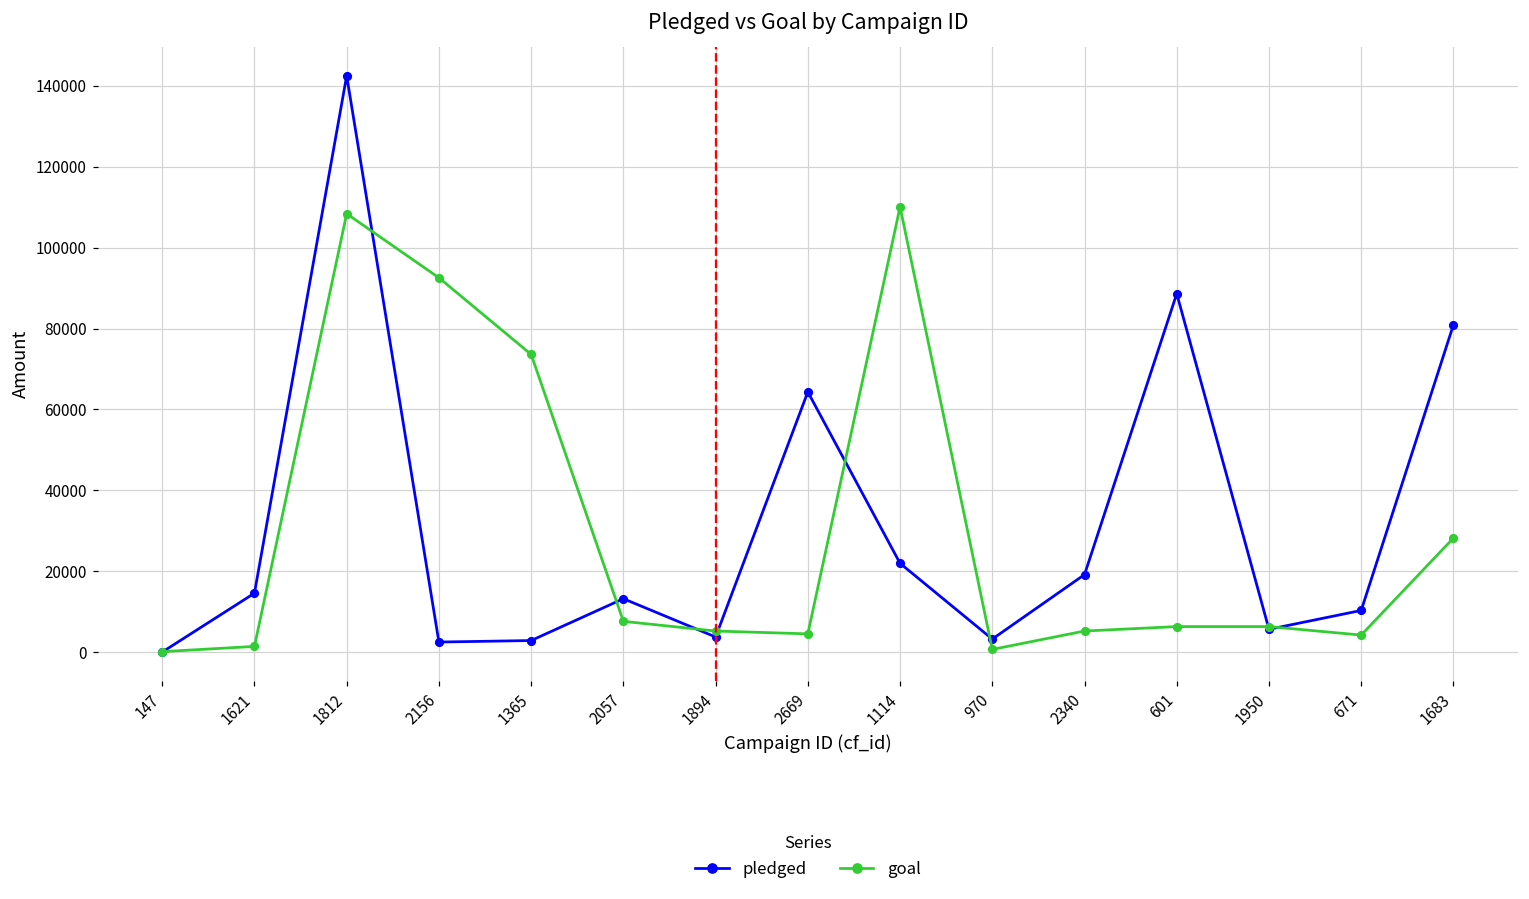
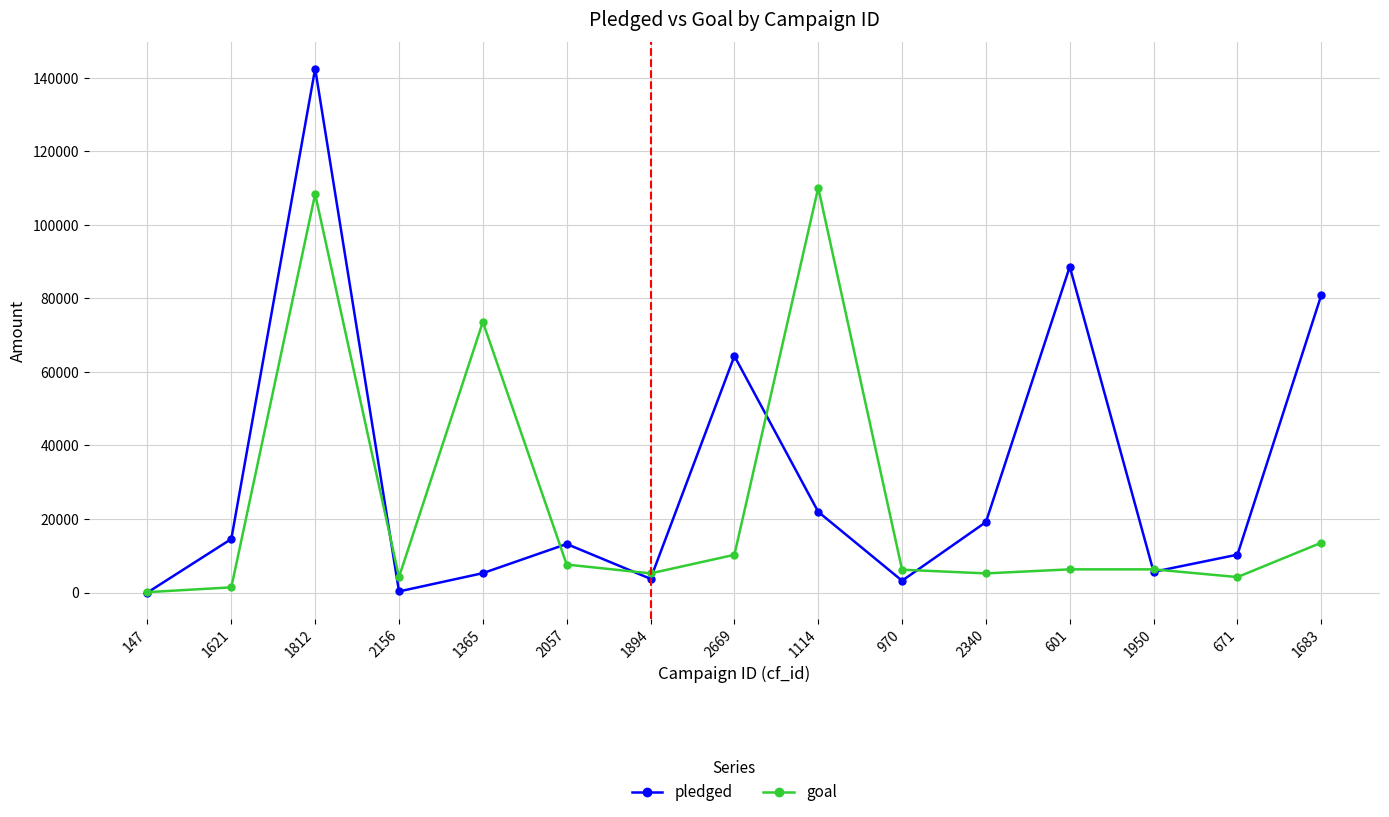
  {
    "pledged": {
      "1621": 15000,
      "1812": 143000,
-     "2156": 2000,
-     "1365": 3000,
+     "2156": 0,
+     "1365": 5000,
      "2057": 13000,
      "1894": 4000,
      "2669": 64000,
      "1114": 22000,
      "970": 3000,
      "2340": 19000,
      "601": 89000,
      "671": 10000,
      "1683": 81000
    },
    "goal": {
      "1621": 1000,
      "1812": 108000,
-     "2156": 93000,
+     "2156": 4000,
      "1365": 74000,
      "2057": 8000,
      "1894": 5000,
-     "2669": 5000,
+     "2669": 10000,
      "1114": 110000,
-     "970": 1000,
+     "970": 6000,
      "2340": 5000,
      "601": 6000,
      "671": 4000,
-     "1683": 28000
+     "1683": 14000
    }
  }
